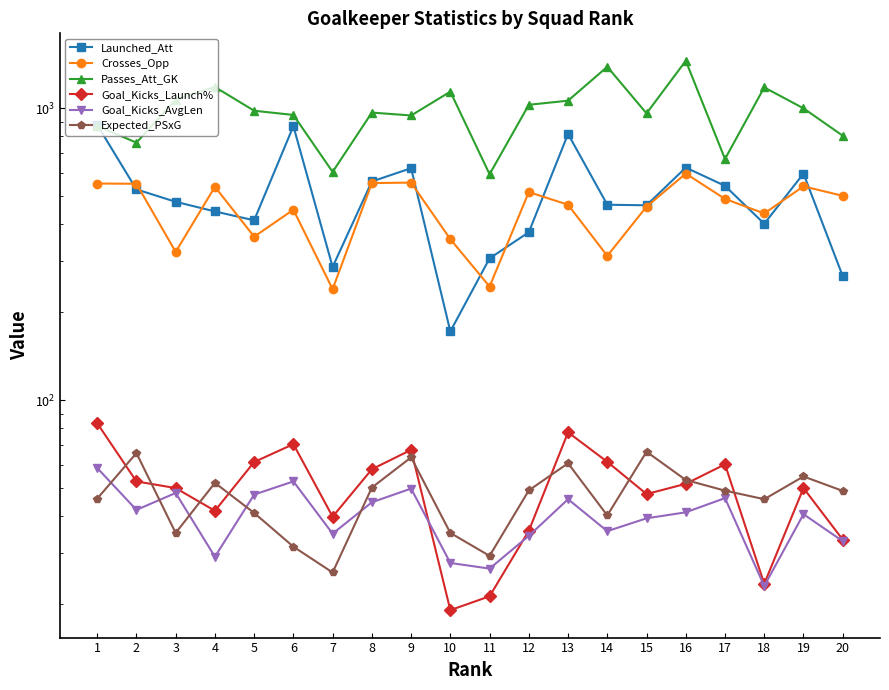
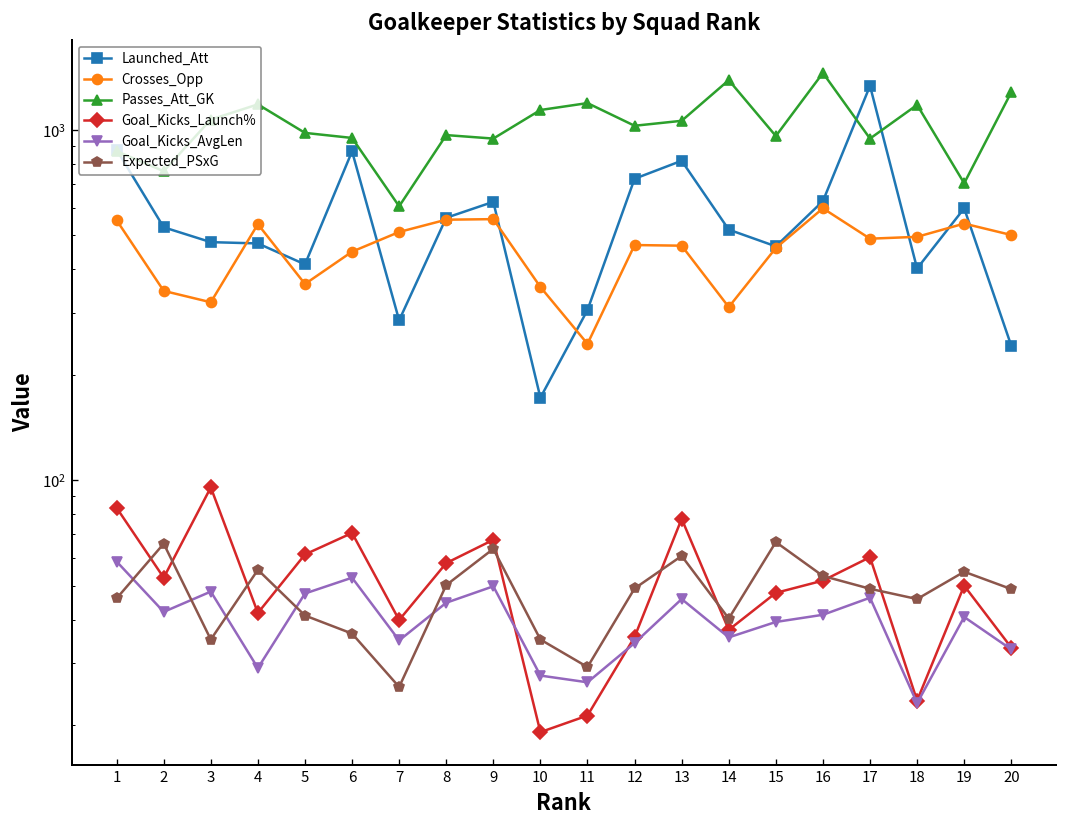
  {
    "Launched_Att": {
      "2": 530,
      "3": 480,
-     "4": 440,
+     "4": 470,
      "5": 410,
      "6": 870,
      "7": 290,
      "9": 620,
      "10": 170,
      "11": 310,
-     "12": 380,
+     "12": 730,
      "13": 820,
-     "14": 470,
+     "14": 520,
      "16": 630,
-     "17": 540,
+     "17": 1300,
      "18": 400,
      "19": 600,
-     "20": 270
+     "20": 240
    },
    "Crosses_Opp": {
      "1": 550,
-     "2": 550,
+     "2": 350,
      "3": 320,
      "4": 540,
      "5": 360,
      "6": 450,
-     "7": 240,
+     "7": 510,
      "9": 560,
      "10": 360,
      "11": 250,
-     "12": 520,
+     "12": 470,
      "13": 470,
      "14": 310,
      "16": 600,
      "17": 490,
-     "18": 440,
+     "18": 500,
      "19": 540,
      "20": 500
    },
    "Passes_Att_GK": {
      "2": 760,
      "5": 980,
      "6": 950,
      "7": 610,
      "8": 970,
      "9": 940,
      "10": 1140,
-     "11": 590,
+     "11": 1190,
      "12": 1030,
      "13": 1060,
      "14": 1400,
      "15": 960,
      "16": 1500,
-     "17": 670,
+     "17": 940,
      "18": 1180,
-     "19": 1000,
-     "20": 810
+     "19": 700,
+     "20": 1300
    },
    "Goal_Kicks_Launch%": {
      "1": 83,
      "2": 53,
-     "3": 50,
+     "3": 95,
      "4": 42,
      "5": 61,
      "6": 71,
      "7": 40,
      "8": 58,
      "9": 68,
      "10": 19,
      "11": 21,
      "12": 36,
      "13": 78,
-     "14": 62,
+     "14": 37,
      "15": 48,
      "16": 52,
      "17": 60,
      "19": 50
    },
    "Goal_Kicks_AvgLen": {
      "1": 59,
      "2": 42,
      "3": 48,
      "4": 29,
      "5": 48,
      "6": 53,
      "7": 35,
      "8": 45,
      "9": 50,
      "10": 28,
      "11": 27,
      "12": 34,
      "13": 46,
      "14": 36,
      "15": 39,
      "16": 41,
      "17": 46,
      "19": 41
    },
    "Expected_PSxG": {
      "1": 46,
      "2": 66,
      "3": 35,
-     "4": 52,
+     "4": 56,
      "5": 41,
-     "6": 32,
+     "6": 37,
      "7": 26,
      "8": 50,
      "9": 64,
      "10": 35,
      "11": 29,
      "12": 49,
      "13": 61,
      "14": 40,
      "15": 67,
      "16": 53,
      "17": 49,
      "18": 46,
      "19": 55,
      "20": 49
    }
  }
